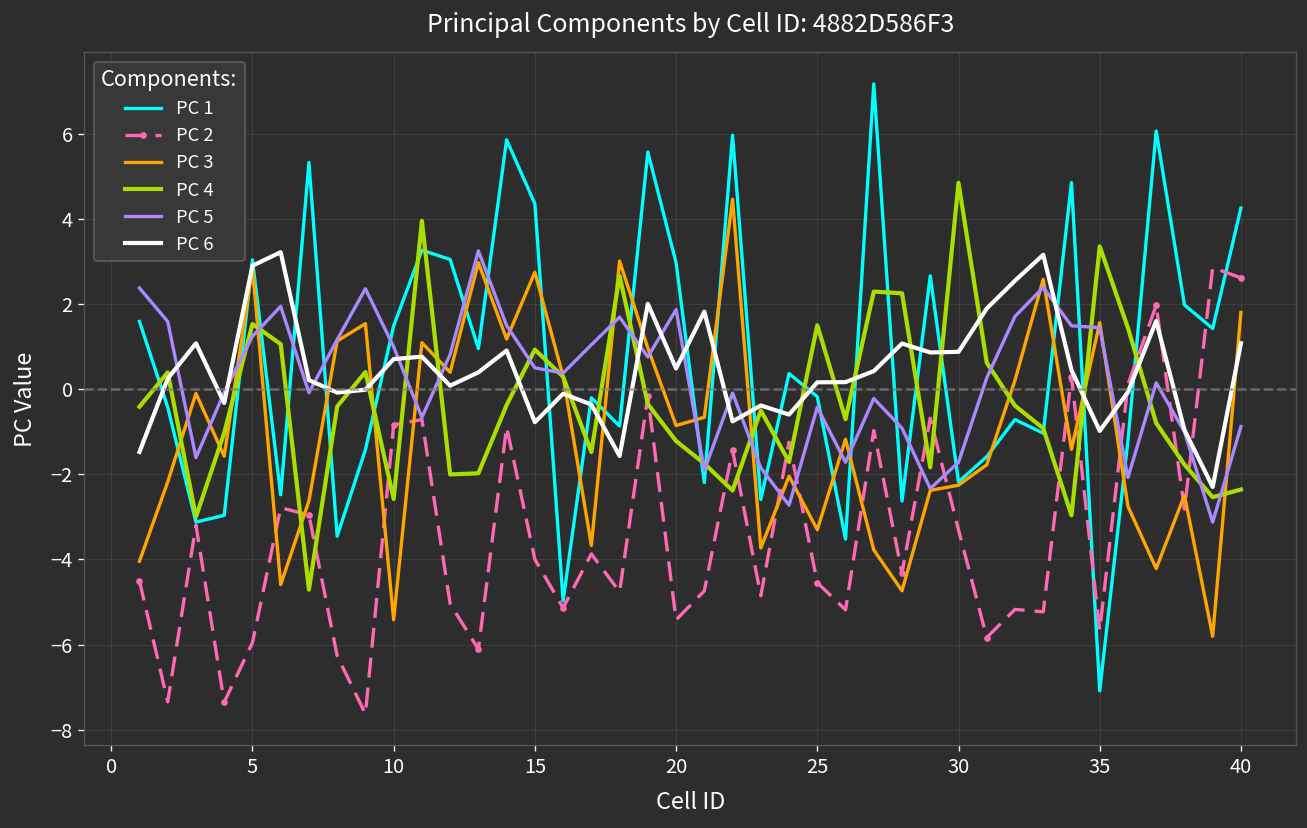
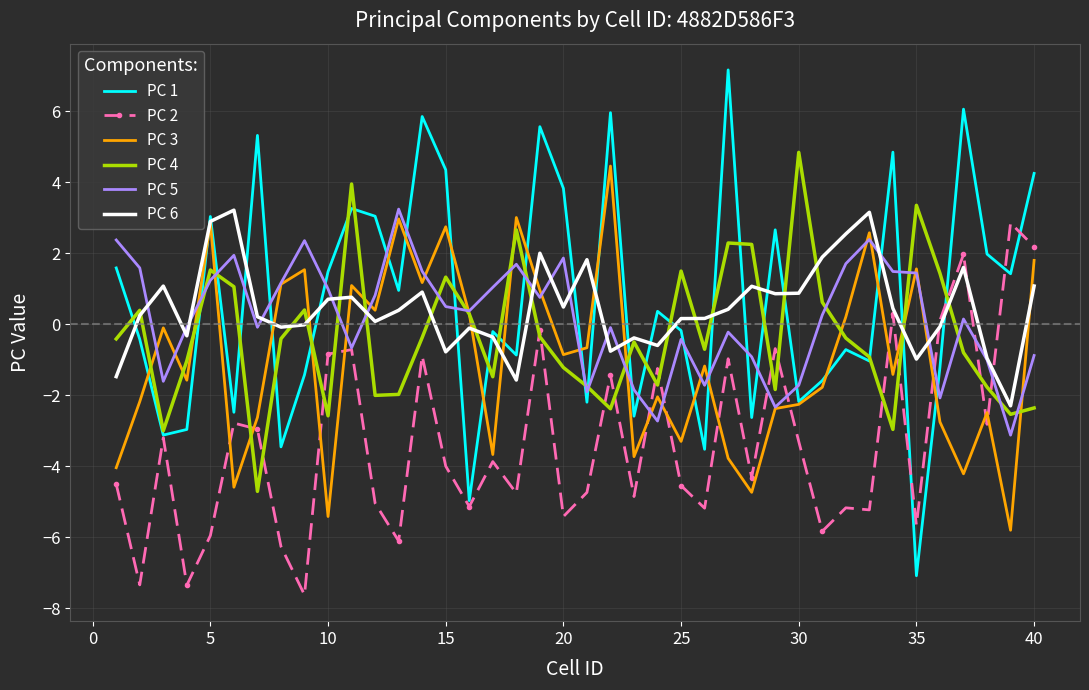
  {
    "PC 1": {
      "5": 3.0,
      "10": 1.5,
      "15": 4.4,
-     "20": 3.0,
+     "20": 3.8,
      "25": -0.2,
      "30": -2.2,
      "35": -7.1,
      "40": 4.3
    },
    "PC 2": {
      "5": -6.0,
      "10": -0.8,
      "15": -4.0,
      "20": -5.4,
      "25": -4.5,
      "30": -3.3,
      "35": -5.7,
-     "40": 2.6
+     "40": 2.2
    },
    "PC 3": {
      "10": -5.4,
      "15": 2.7,
      "20": -0.9,
      "25": -3.3,
      "30": -2.3,
      "35": 1.6,
      "40": 1.8
    },
    "PC 4": {
      "5": 1.5,
      "10": -2.6,
-     "15": 0.9,
+     "15": 1.3,
      "20": -1.2,
      "25": 1.5,
      "30": 4.8,
      "35": 3.4,
      "40": -2.4
    },
    "PC 5": {
      "5": 1.2,
      "10": 1.0,
      "15": 0.5,
      "20": 1.9,
      "25": -0.4,
      "30": -1.7,
      "35": 1.4,
      "40": -0.9
    },
    "PC 6": {
      "10": 0.7,
      "15": -0.8,
      "20": 0.5,
      "25": 0.2,
      "30": 0.9,
      "35": -1.0,
      "40": 1.1
    }
  }
